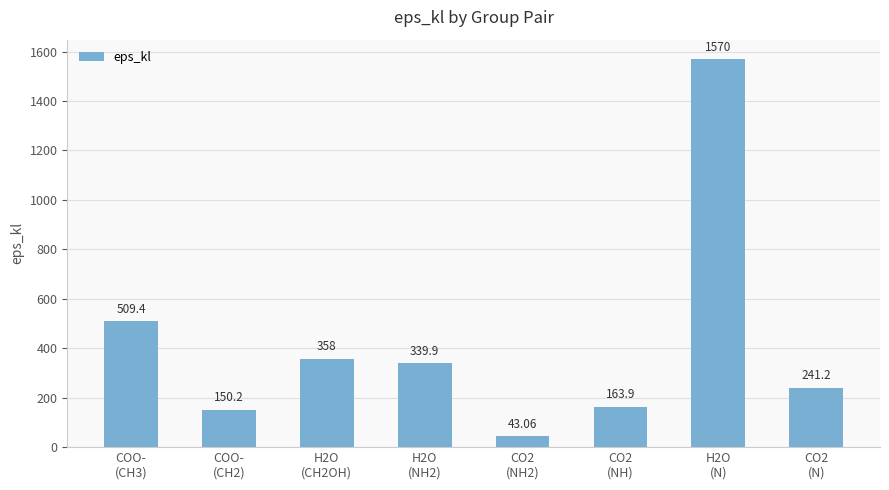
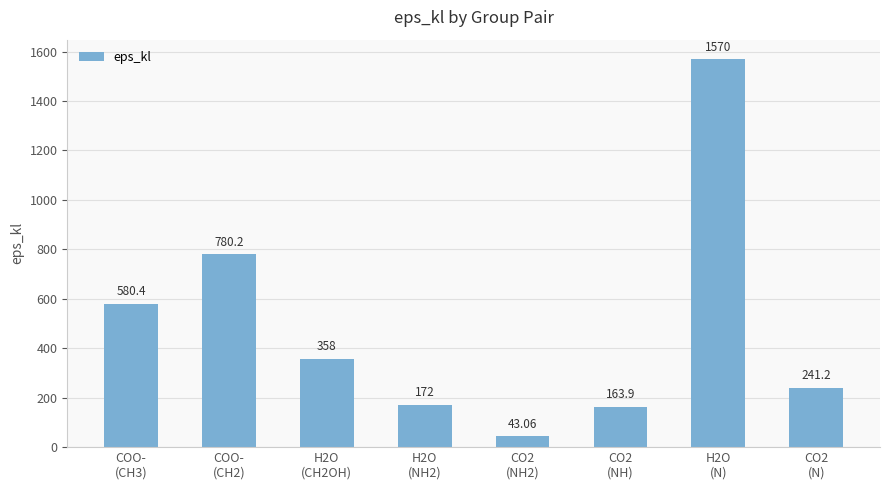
  {
-   "COO- (CH3)": 509.4,
-   "COO- (CH2)": 150.2,
+   "COO- (CH3)": 580.4,
+   "COO- (CH2)": 780.2,
    "H2O (CH2OH)": 358,
-   "H2O (NH2)": 339.9,
+   "H2O (NH2)": 172,
    "CO2 (NH2)": 43.06,
    "CO2 (NH)": 163.9,
    "H2O (N)": 1570,
    "CO2 (N)": 241.2
  }
